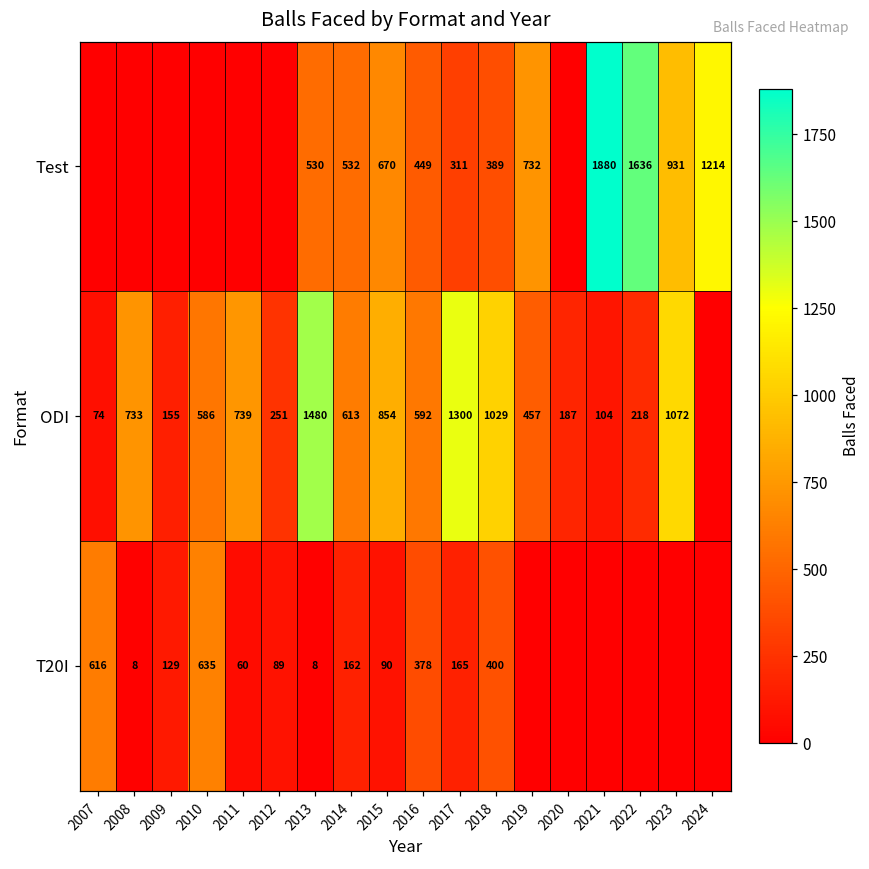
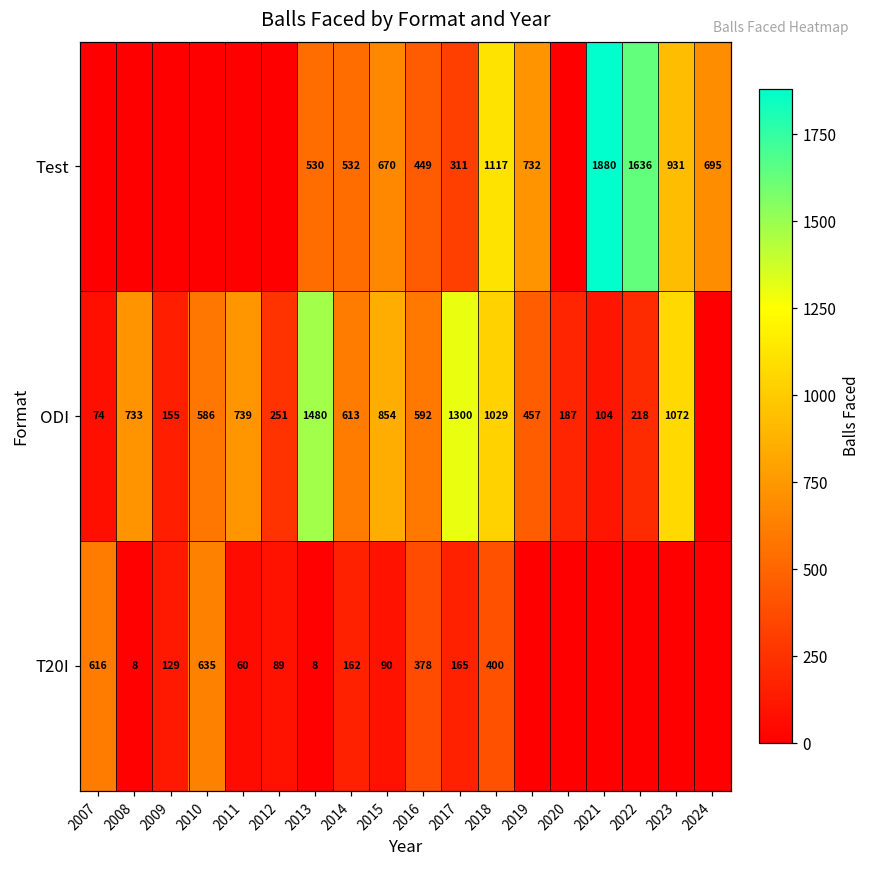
  {
    "Test": {
      "2013": 530,
      "2014": 532,
      "2015": 670,
      "2016": 449,
      "2017": 311,
-     "2018": 389,
+     "2018": 1117,
      "2019": 732,
      "2021": 1880,
      "2022": 1636,
      "2023": 931,
-     "2024": 1214
+     "2024": 695
    },
    "ODI": {
      "2007": 74,
      "2008": 733,
      "2009": 155,
      "2010": 586,
      "2011": 739,
      "2012": 251,
      "2013": 1480,
      "2014": 613,
      "2015": 854,
      "2016": 592,
      "2017": 1300,
      "2018": 1029,
      "2019": 457,
      "2020": 187,
      "2021": 104,
      "2022": 218,
      "2023": 1072
    },
    "T20I": {
      "2007": 616,
      "2008": 8,
      "2009": 129,
      "2010": 635,
      "2011": 60,
      "2012": 89,
      "2013": 8,
      "2014": 162,
      "2015": 90,
      "2016": 378,
      "2017": 165,
      "2018": 400
    }
  }
